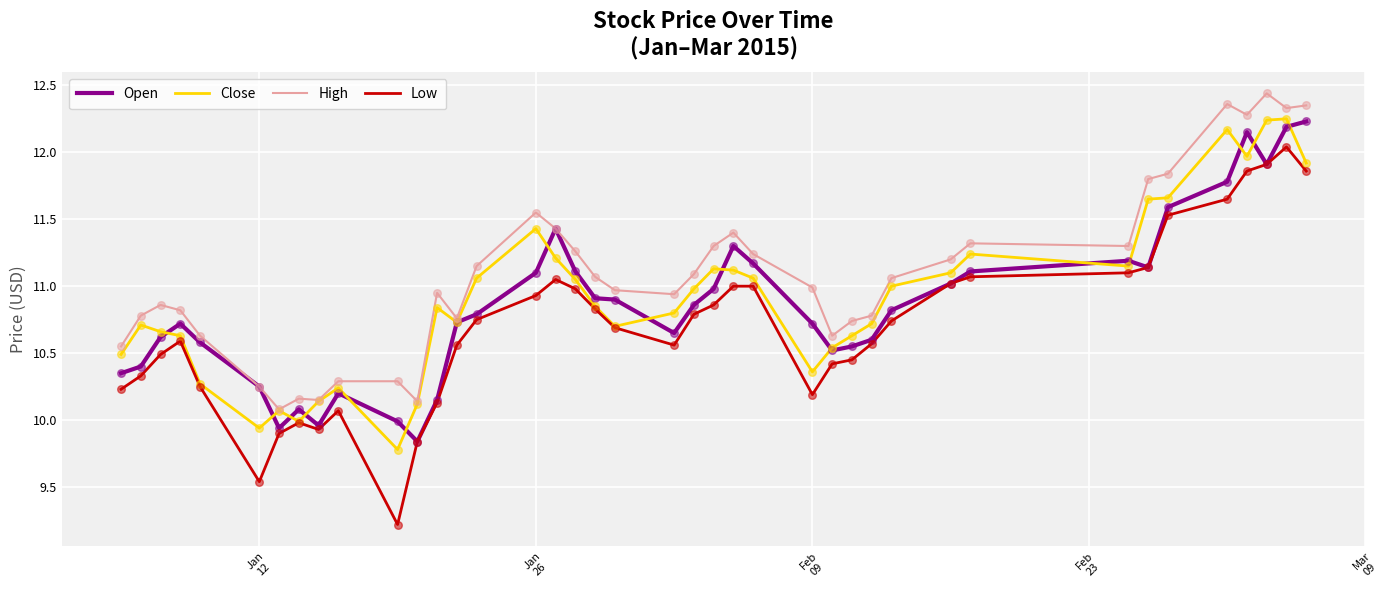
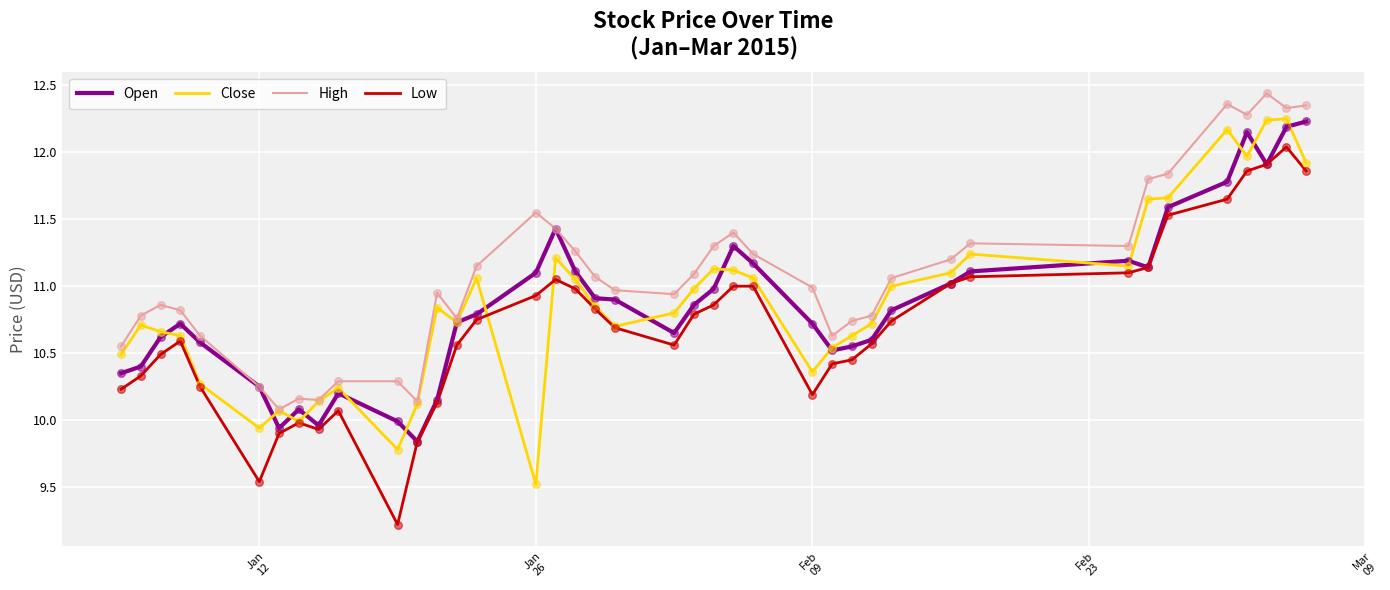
  {
    "Open": {
      "Jan 26": 11.10,
      "Feb 09": 10.72
    },
    "Close": {
      "Jan 12": 9.94,
-     "Jan 26": 11.43,
+     "Jan 26": 9.52,
      "Feb 09": 10.36
    },
    "High": {
      "Jan 26": 11.55,
      "Feb 09": 10.99
    },
    "Low": {
      "Jan 12": 9.54,
      "Jan 26": 10.93,
      "Feb 09": 10.19
    }
  }
